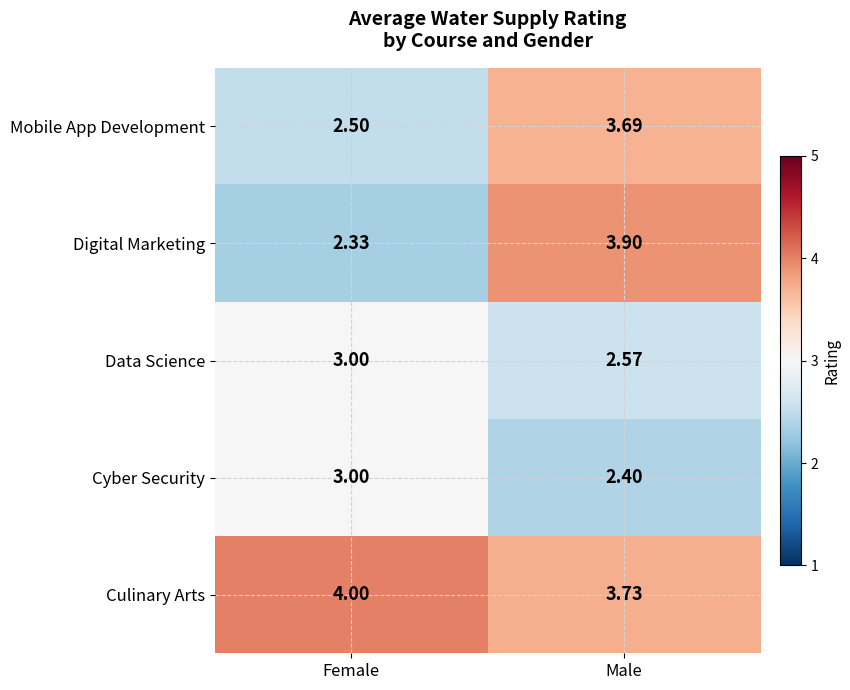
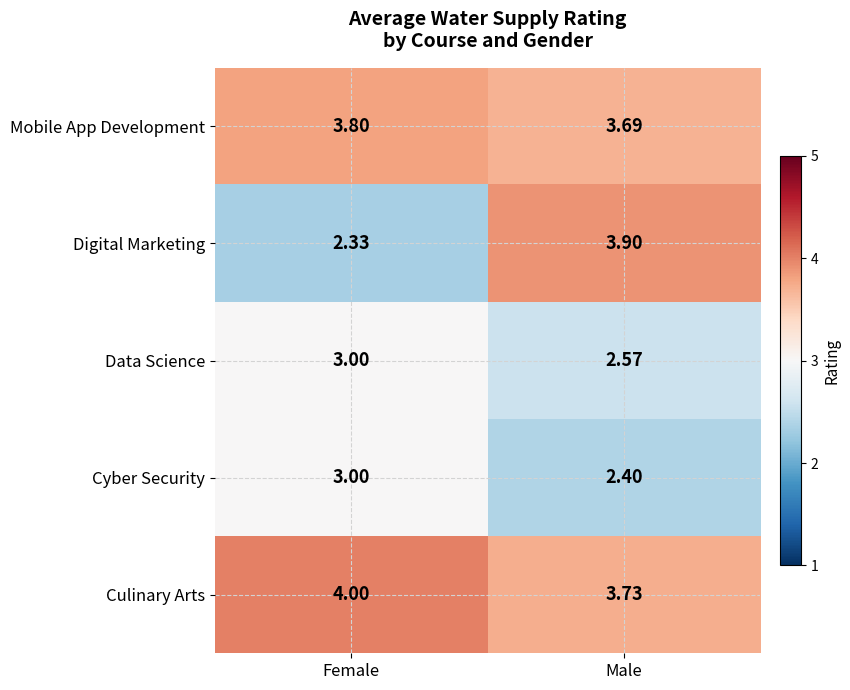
  {
    "Mobile App Development": {
-     "Female": 2.50,
+     "Female": 3.80,
      "Male": 3.69
    },
    "Digital Marketing": {
      "Female": 2.33,
      "Male": 3.90
    },
    "Data Science": {
      "Female": 3.00,
      "Male": 2.57
    },
    "Cyber Security": {
      "Female": 3.00,
      "Male": 2.40
    },
    "Culinary Arts": {
      "Female": 4.00,
      "Male": 3.73
    }
  }
